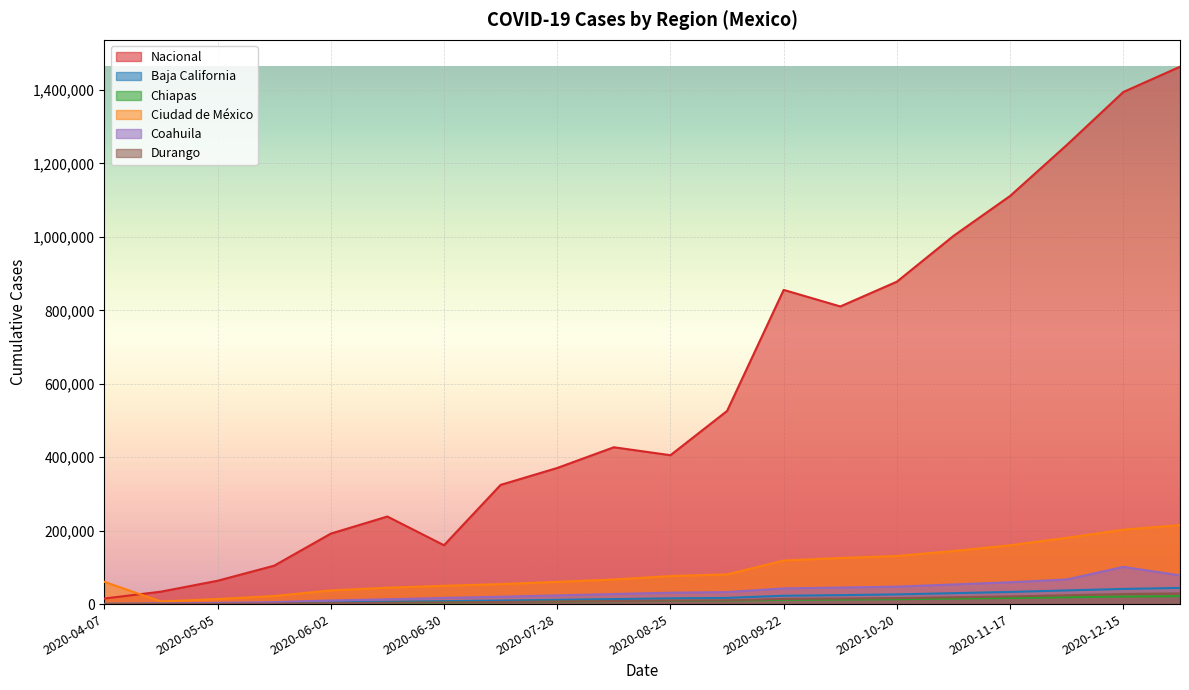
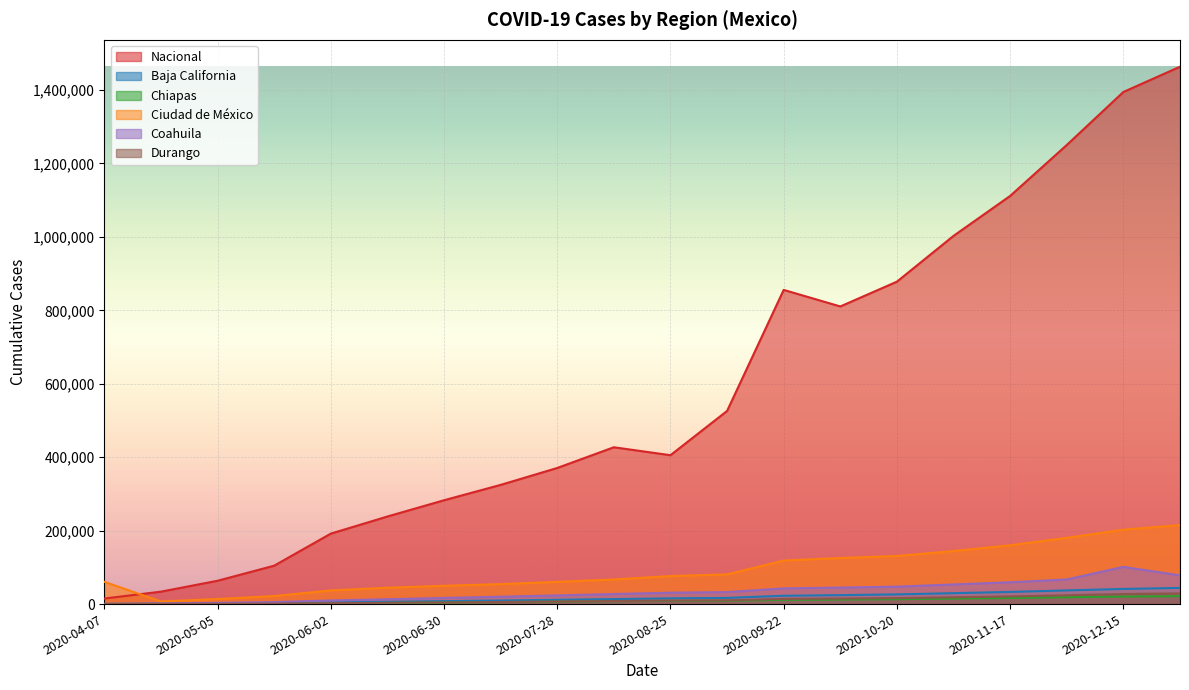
  {
    "Nacional": {
      "2020-04-07": "20,000",
      "2020-05-05": "60,000",
      "2020-06-02": "190,000",
-     "2020-06-30": "160,000",
+     "2020-06-30": "280,000",
      "2020-07-28": "370,000",
      "2020-08-25": "410,000",
      "2020-09-22": "860,000",
      "2020-10-20": "880,000",
      "2020-11-17": "1,110,000",
      "2020-12-15": "1,390,000"
    },
    "Baja California": {
      "2020-09-22": "20,000",
      "2020-10-20": "30,000",
      "2020-11-17": "30,000",
      "2020-12-15": "40,000"
    },
    "Chiapas": {
      "2020-12-15": "20,000"
    },
    "Ciudad de México": {
      "2020-04-07": "60,000",
      "2020-05-05": "10,000",
      "2020-06-02": "40,000",
      "2020-06-30": "50,000",
      "2020-07-28": "60,000",
      "2020-08-25": "80,000",
      "2020-09-22": "120,000",
      "2020-10-20": "130,000",
      "2020-11-17": "160,000",
      "2020-12-15": "200,000"
    },
    "Coahuila": {
      "2020-06-30": "20,000",
      "2020-07-28": "20,000",
      "2020-08-25": "30,000",
      "2020-09-22": "40,000",
      "2020-10-20": "50,000",
      "2020-11-17": "60,000",
      "2020-12-15": "100,000"
    },
    "Durango": {
      "2020-12-15": "30,000"
    }
  }
